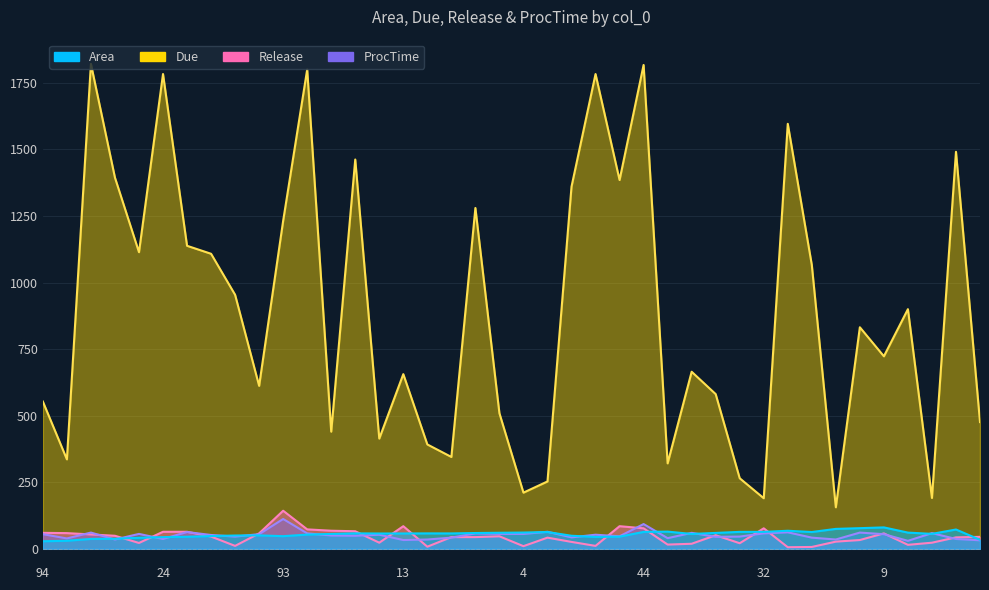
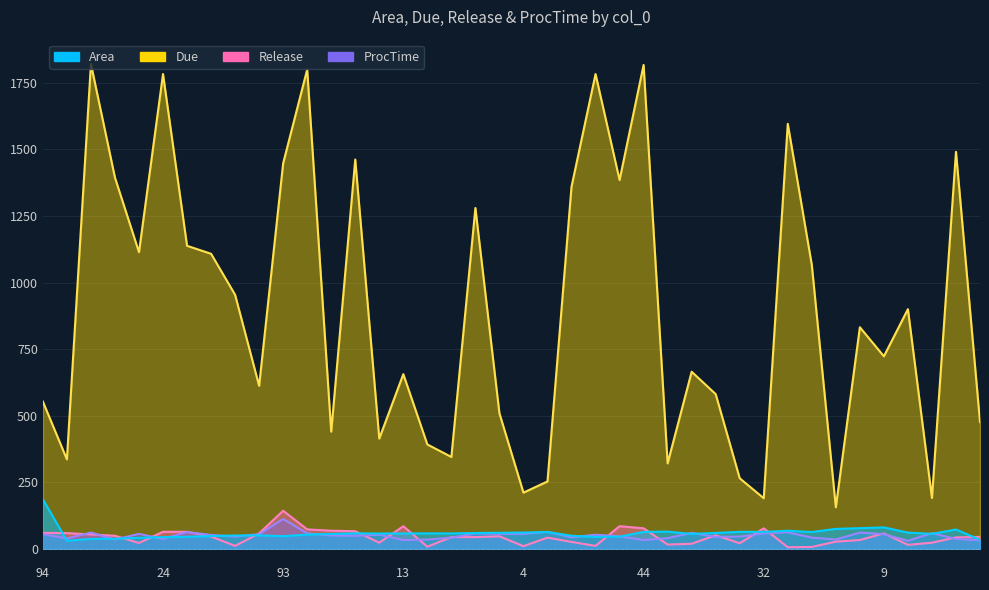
  {
    "Due": {
      "94": 550,
-     "93": 1230,
+     "93": 1450,
      "44": 1820
    },
    "Release": {
      "93": 140,
      "44": 80
    },
    "ProcTime": {
      "93": 110,
-     "44": 90
+     "44": 30
    },
    "Area": {
-     "94": 30,
+     "94": 190,
      "93": 50,
      "44": 60
    }
  }
